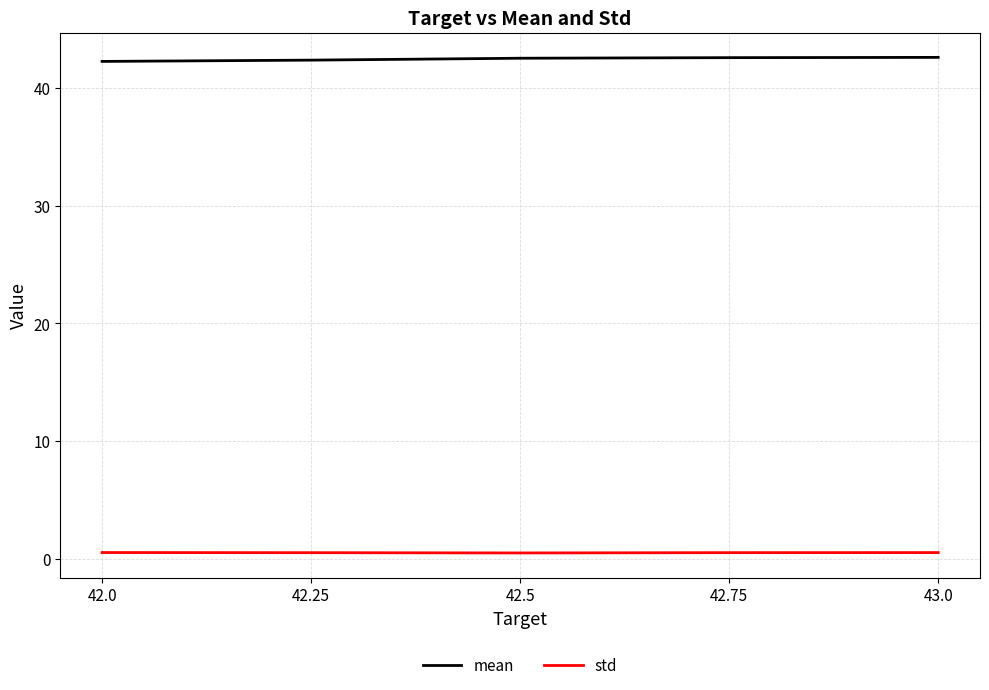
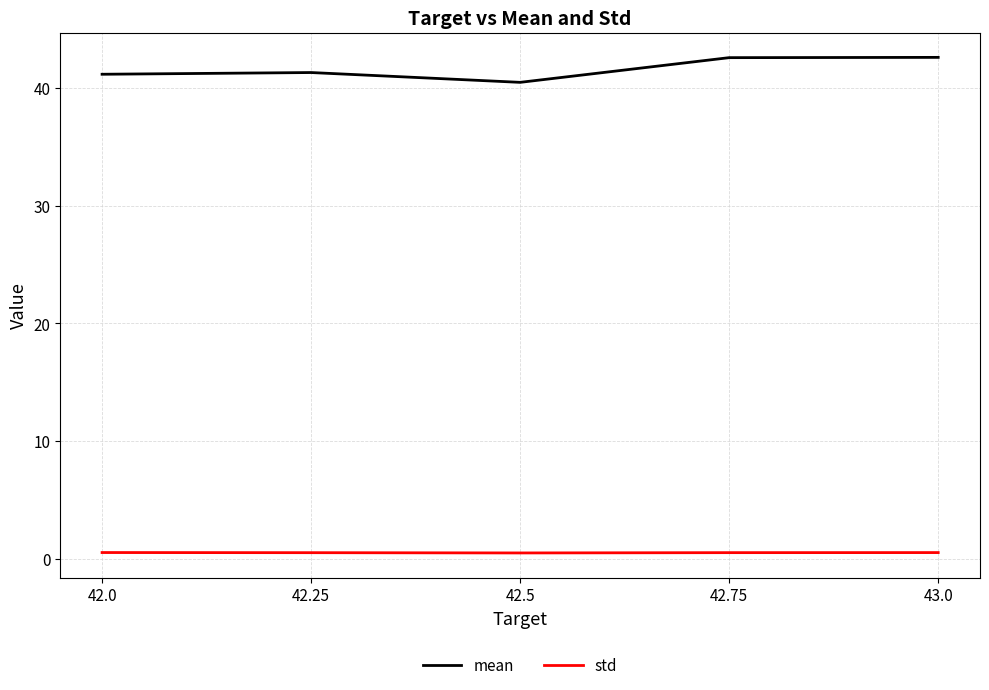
  {
    "mean": {
-     "42.0": 42.2,
-     "42.25": 42.3,
-     "42.5": 42.5,
+     "42.0": 41.1,
+     "42.25": 41.3,
+     "42.5": 40.5,
      "42.75": 42.5,
      "43.0": 42.6
    },
    "std": {
      "42.0": 0.6,
      "42.25": 0.5,
      "42.5": 0.5,
      "42.75": 0.5,
      "43.0": 0.6
    }
  }
